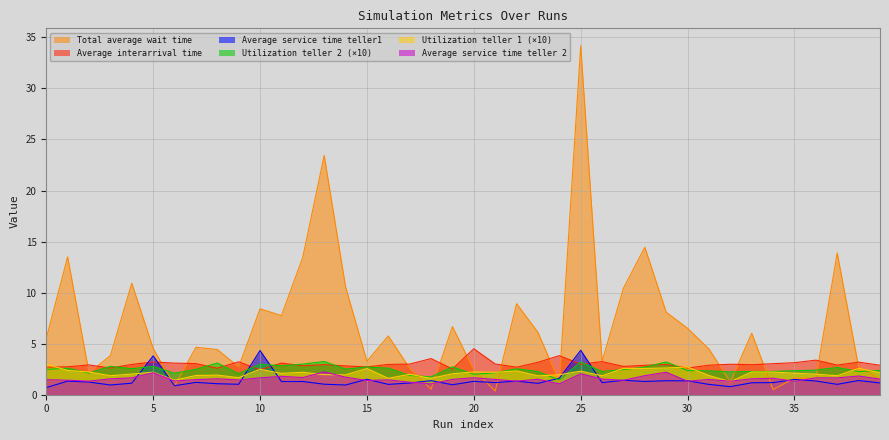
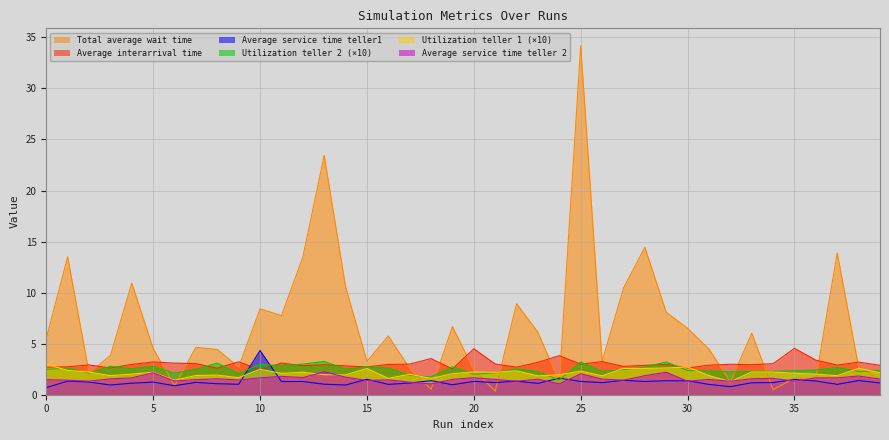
  {
    "Average interarrival time": {
      "5": 3.2,
      "20": 4.5,
-     "35": 3.1
+     "35": 4.5
    },
    "Average service time teller1": {
      "0": 0.7,
-     "5": 3.8,
+     "5": 1.2,
      "10": 4.3,
      "20": 1.3,
-     "25": 4.4
+     "25": 1.3
    },
    "Utilization teller 2 (×10)": {
      "5": 2.8,
      "10": 3.0,
      "30": 2.4,
      "35": 2.3
    },
    "Average service time teller 2": {
      "0": 1.5,
      "10": 1.7,
      "20": 1.7,
      "25": 2.0
    }
  }
